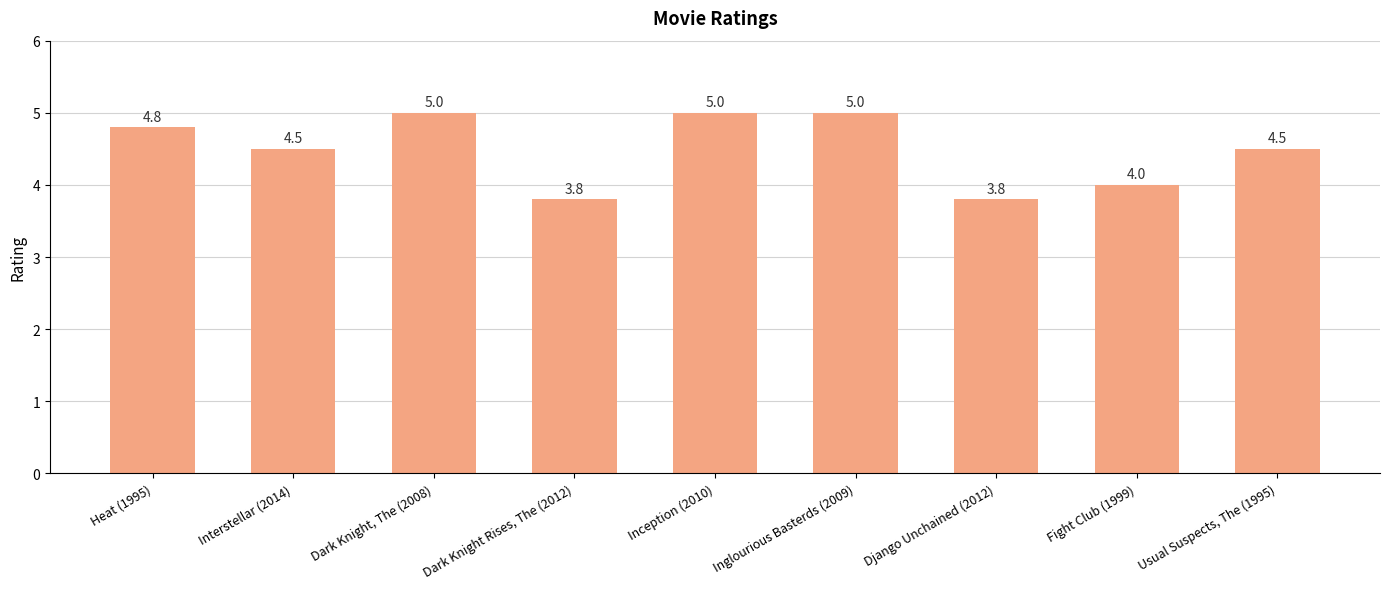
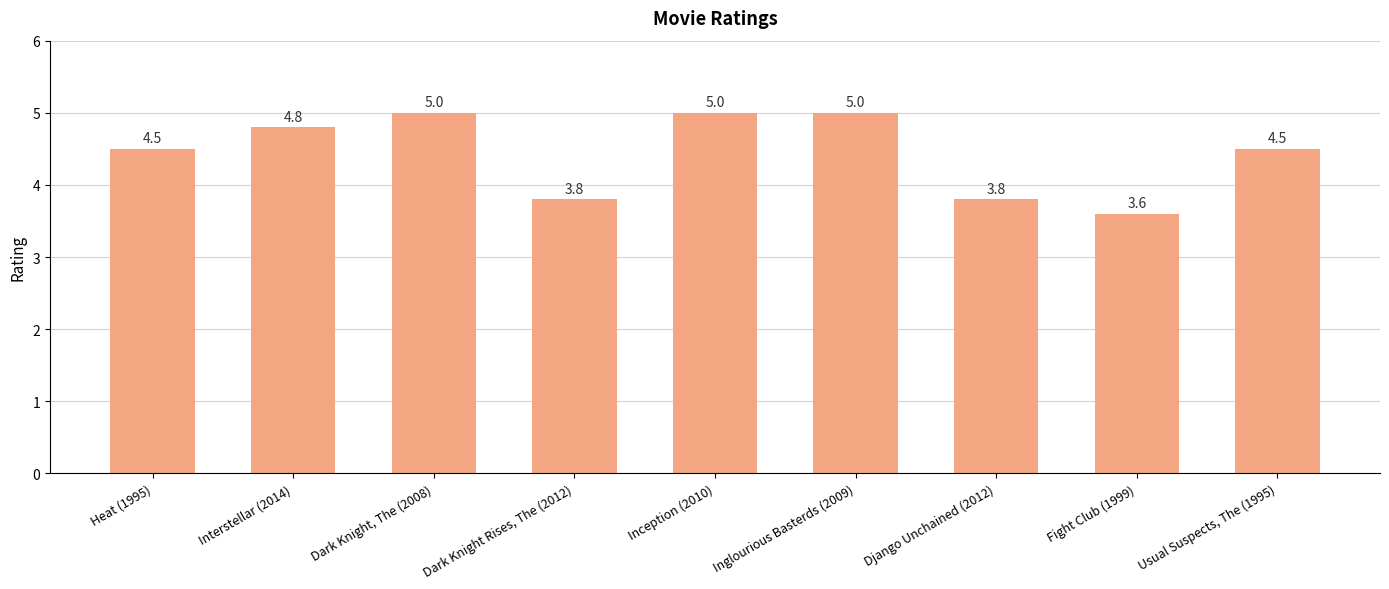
  {
-   "Heat (1995)": 4.8,
-   "Interstellar (2014)": 4.5,
+   "Heat (1995)": 4.5,
+   "Interstellar (2014)": 4.8,
    "Dark Knight, The (2008)": 5.0,
    "Dark Knight Rises, The (2012)": 3.8,
    "Inception (2010)": 5.0,
    "Inglourious Basterds (2009)": 5.0,
    "Django Unchained (2012)": 3.8,
-   "Fight Club (1999)": 4.0,
+   "Fight Club (1999)": 3.6,
    "Usual Suspects, The (1995)": 4.5
  }
